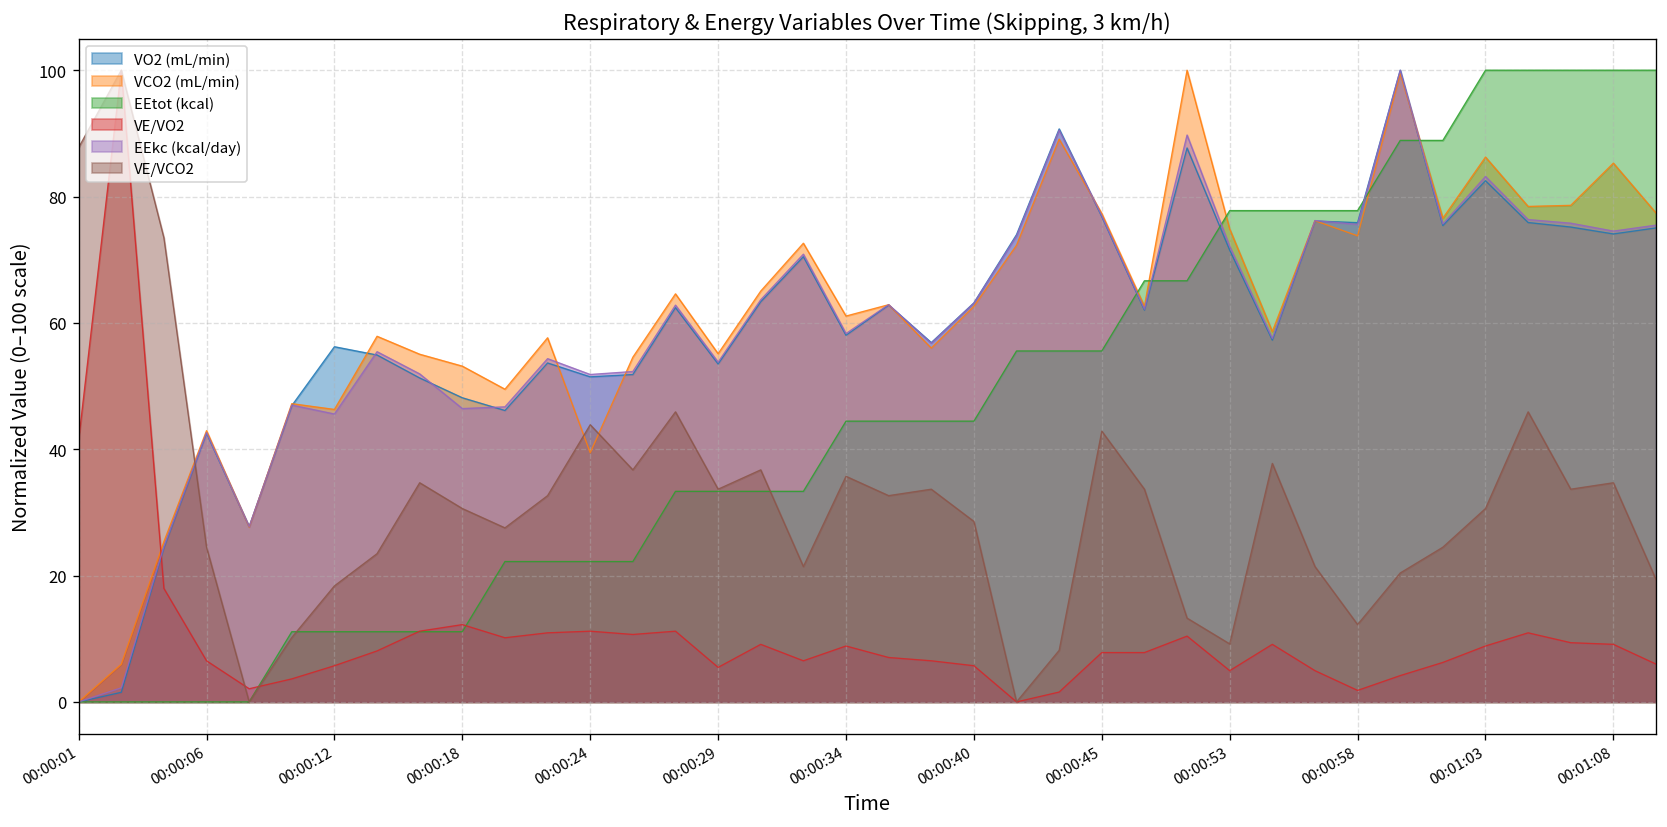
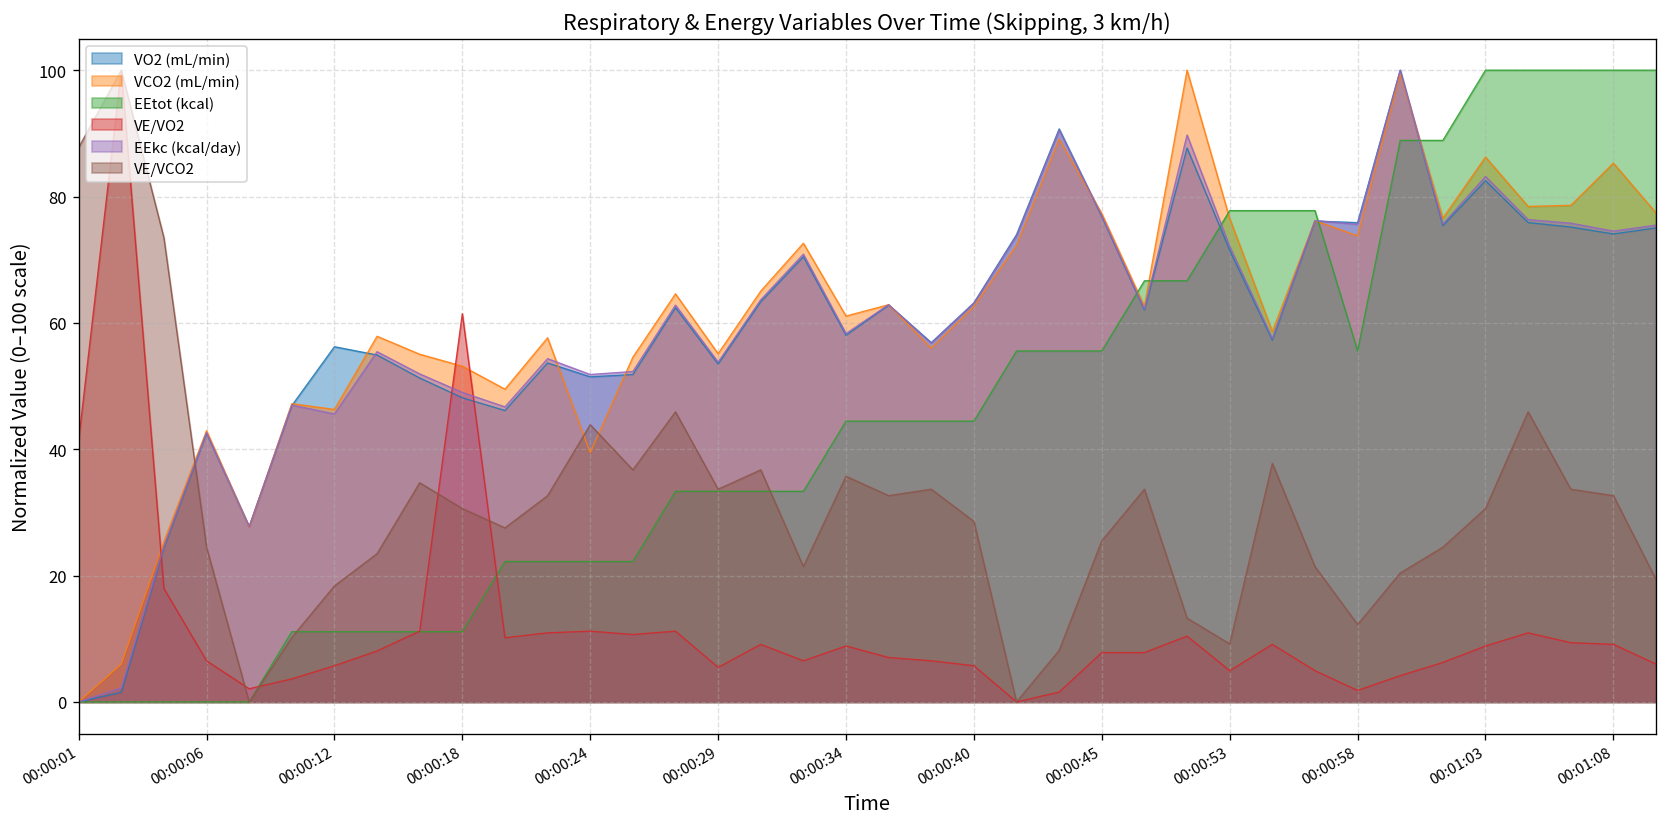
  {
    "VO2 (mL/min)": {
      "00:00:12": 56,
      "00:00:18": 48,
      "00:00:53": 72,
      "00:01:03": 83
    },
    "VCO2 (mL/min)": {
      "00:00:12": 46,
      "00:00:18": 53,
      "00:00:24": 39,
      "00:00:29": 55,
      "00:00:34": 61,
      "00:00:40": 63,
-     "00:00:53": 75,
+     "00:00:53": 77,
      "00:00:58": 74,
      "00:01:03": 86,
      "00:01:08": 85
    },
    "EEtot (kcal)": {
      "00:00:06": 0,
      "00:00:12": 11,
      "00:00:18": 11,
      "00:00:24": 22,
      "00:00:34": 44,
      "00:00:40": 44,
      "00:00:45": 56,
      "00:00:53": 78,
-     "00:00:58": 78,
+     "00:00:58": 56,
      "00:01:03": 100,
      "00:01:08": 100
    },
    "VE/VO2": {
      "00:00:01": 41,
      "00:00:06": 7,
      "00:00:12": 6,
-     "00:00:18": 12,
+     "00:00:18": 61,
      "00:00:24": 11,
      "00:00:29": 5,
      "00:00:34": 9,
      "00:00:40": 6,
      "00:00:45": 8,
      "00:00:53": 5,
      "00:00:58": 2,
      "00:01:03": 9,
      "00:01:08": 9
    },
    "EEkc (kcal/day)": {
      "00:00:12": 46,
-     "00:00:18": 46,
+     "00:00:18": 49,
      "00:00:53": 72,
      "00:01:03": 83
    },
    "VE/VCO2": {
      "00:00:01": 88,
      "00:00:06": 24,
      "00:00:12": 18,
      "00:00:18": 31,
      "00:00:24": 44,
      "00:00:34": 36,
      "00:00:40": 29,
-     "00:00:45": 43,
+     "00:00:45": 26,
      "00:00:53": 9,
      "00:00:58": 12,
      "00:01:03": 31,
-     "00:01:08": 35
+     "00:01:08": 33
    }
  }
